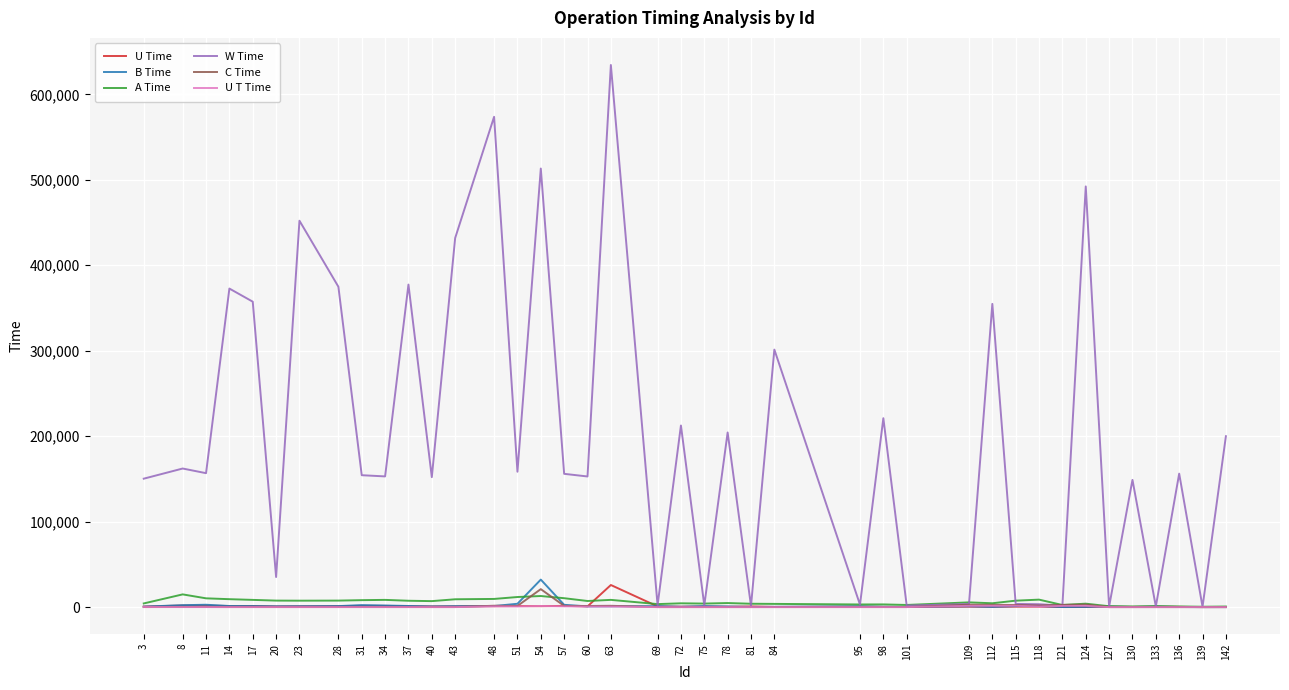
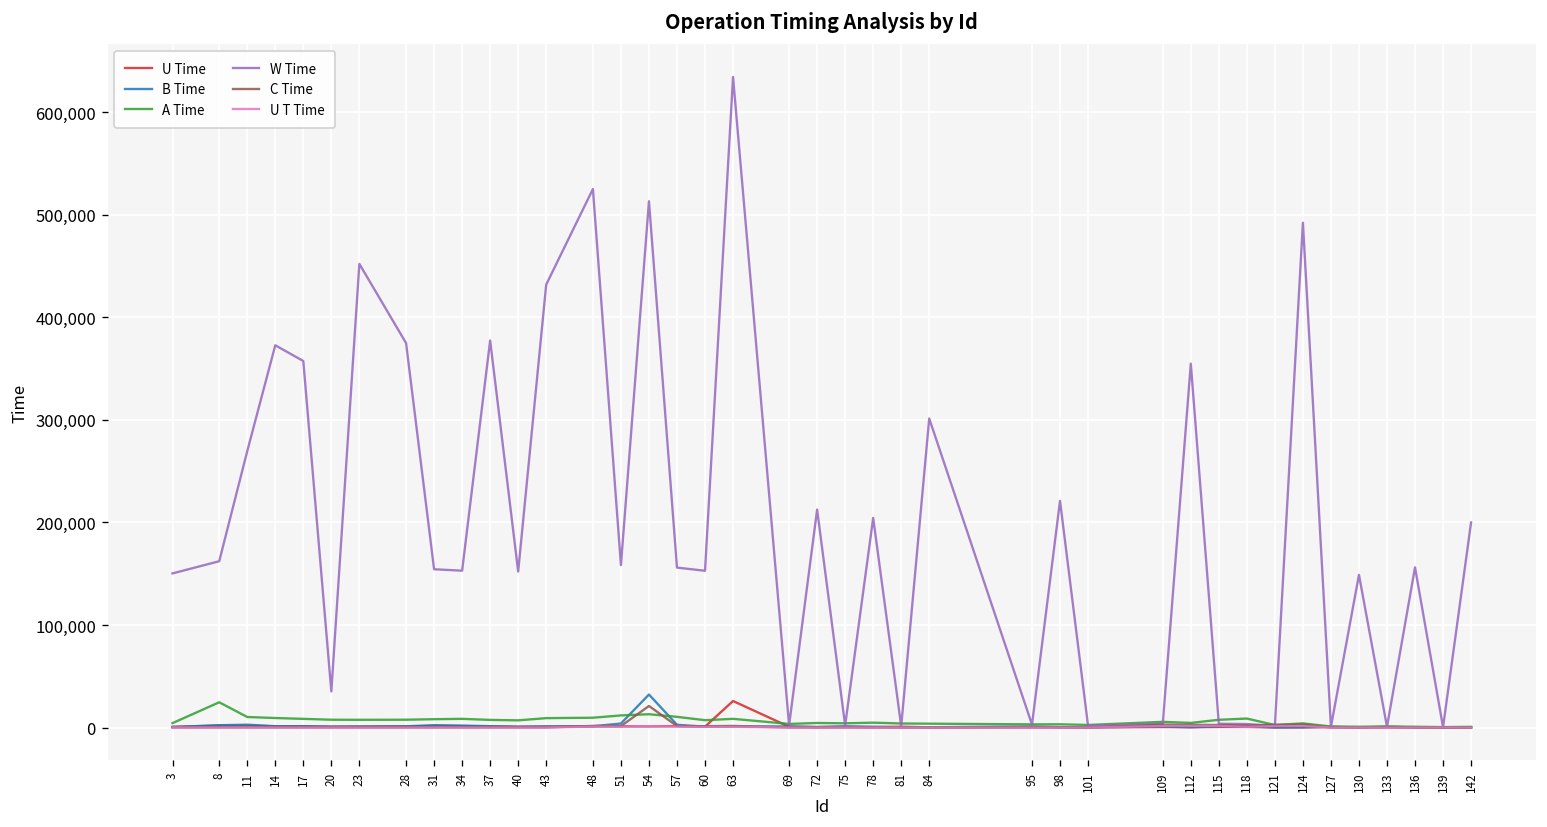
  {
    "U Time": {
      "63": "30,000"
    },
    "B Time": {
      "54": "30,000"
    },
    "A Time": {
      "3": "0",
-     "8": "10,000",
+     "8": "20,000",
      "11": "10,000",
      "14": "10,000",
      "17": "10,000",
      "20": "10,000",
      "23": "10,000",
      "28": "10,000",
      "31": "10,000",
      "34": "10,000",
      "37": "10,000",
      "40": "10,000",
      "43": "10,000",
      "48": "10,000",
      "51": "10,000",
      "54": "10,000",
      "57": "10,000",
      "60": "10,000",
      "63": "10,000",
      "72": "0",
      "78": "0",
      "84": "0",
      "115": "10,000",
      "118": "10,000"
    },
    "W Time": {
      "3": "150,000",
      "8": "160,000",
-     "11": "160,000",
+     "11": "270,000",
      "14": "370,000",
      "17": "360,000",
      "20": "40,000",
      "23": "450,000",
      "28": "370,000",
      "31": "150,000",
      "34": "150,000",
      "37": "380,000",
      "40": "150,000",
      "43": "430,000",
-     "48": "570,000",
+     "48": "530,000",
      "51": "160,000",
      "54": "510,000",
      "57": "160,000",
      "60": "150,000",
      "63": "630,000",
      "72": "210,000",
      "78": "200,000",
      "84": "300,000",
      "98": "220,000",
      "112": "350,000",
      "124": "490,000",
      "130": "150,000",
      "136": "160,000",
      "142": "200,000"
    },
    "C Time": {
      "54": "20,000"
    }
  }
